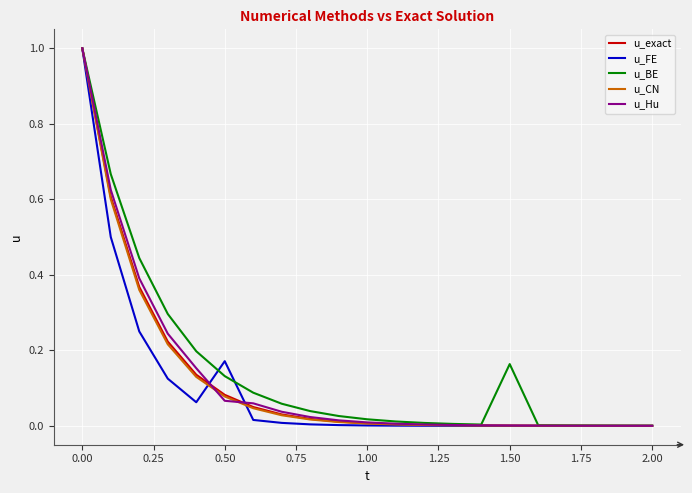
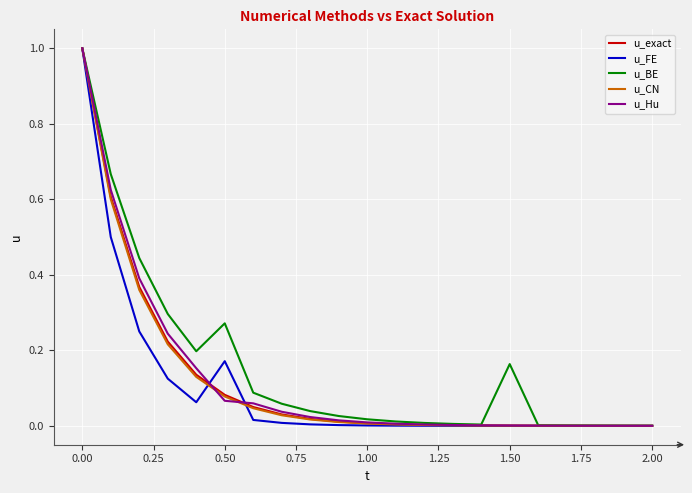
  {
    "u_FE": {
      "0.50": 0.17
    },
    "u_BE": {
-     "0.50": 0.13,
+     "0.50": 0.27,
      "1.00": 0.02,
      "1.50": 0.16
    },
    "u_Hu": {
      "0.50": 0.07
    }
  }
